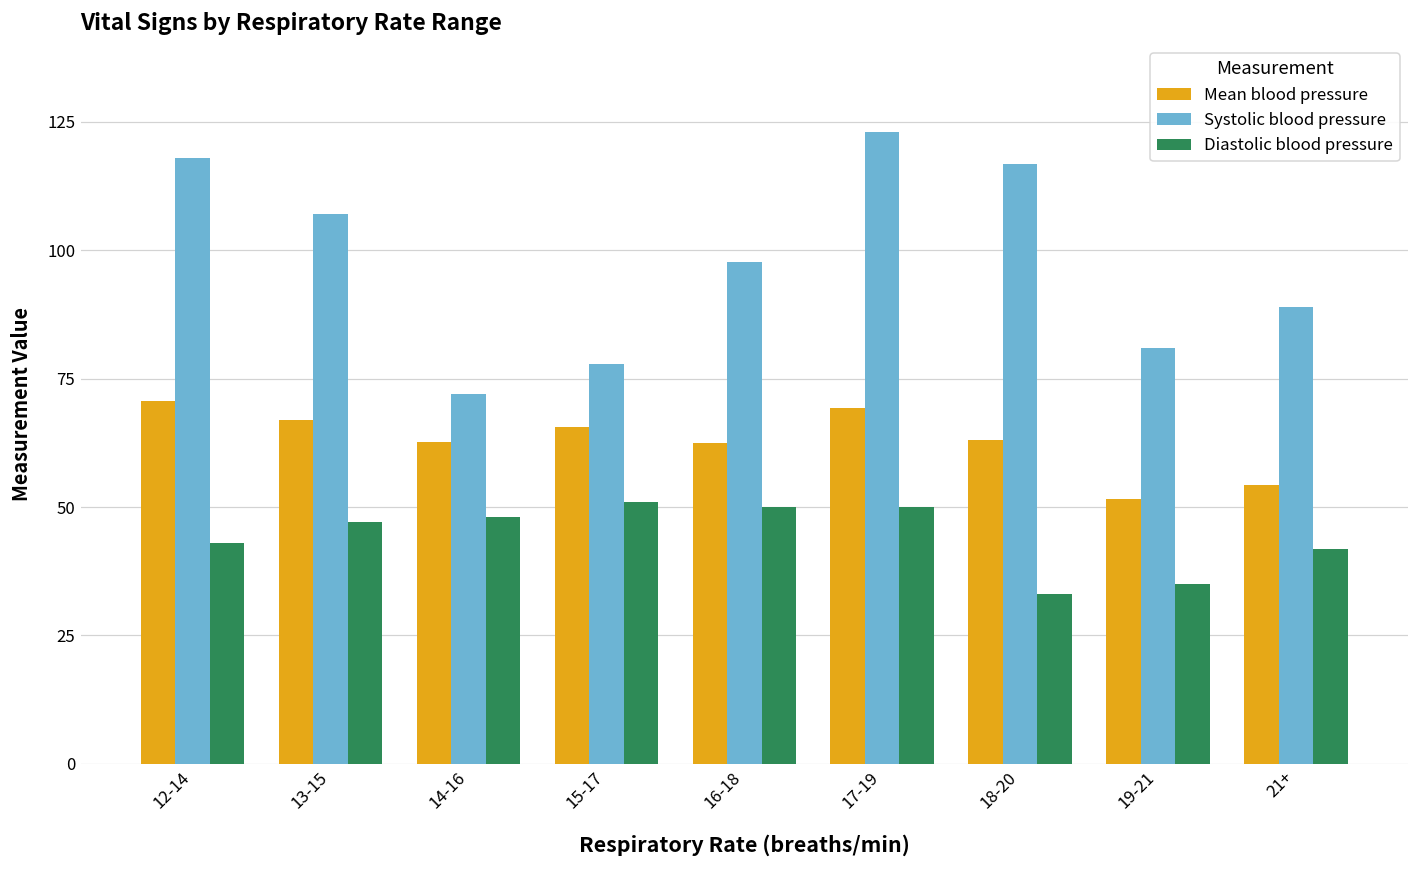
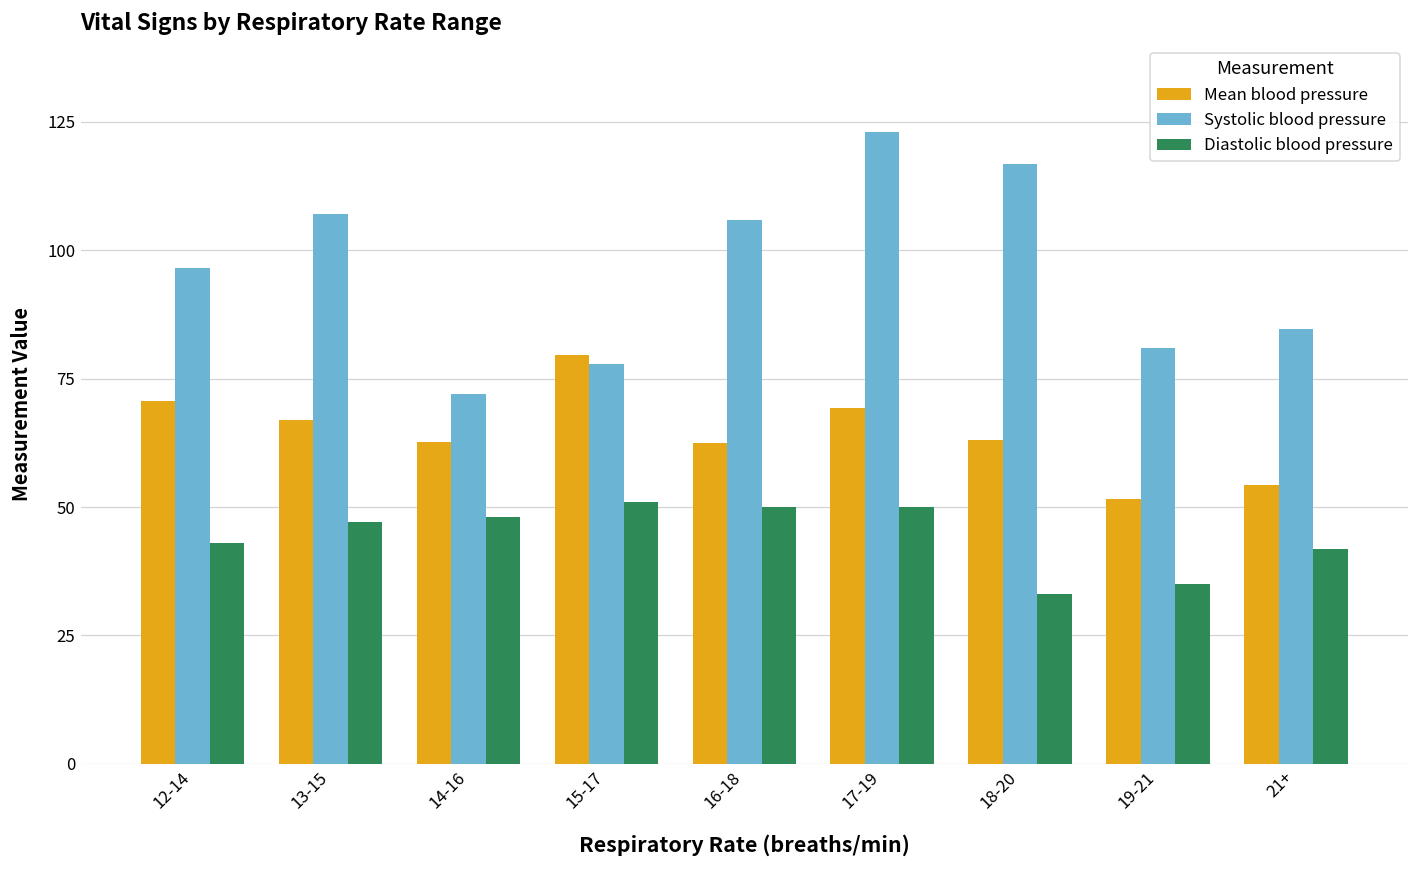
  {
    "Mean blood pressure": {
      "12-14": 71,
      "13-15": 67,
      "14-16": 63,
-     "15-17": 66,
+     "15-17": 80,
      "16-18": 63,
      "17-19": 69,
      "18-20": 63,
      "19-21": 52,
      "21+": 54
    },
    "Systolic blood pressure": {
-     "12-14": 118,
+     "12-14": 97,
      "13-15": 107,
      "14-16": 72,
      "15-17": 78,
-     "16-18": 98,
+     "16-18": 106,
      "17-19": 123,
      "18-20": 117,
      "19-21": 81,
-     "21+": 89
+     "21+": 85
    },
    "Diastolic blood pressure": {
      "12-14": 43,
      "13-15": 47,
      "14-16": 48,
      "15-17": 51,
      "16-18": 50,
      "17-19": 50,
      "18-20": 33,
      "19-21": 35,
      "21+": 42
    }
  }
